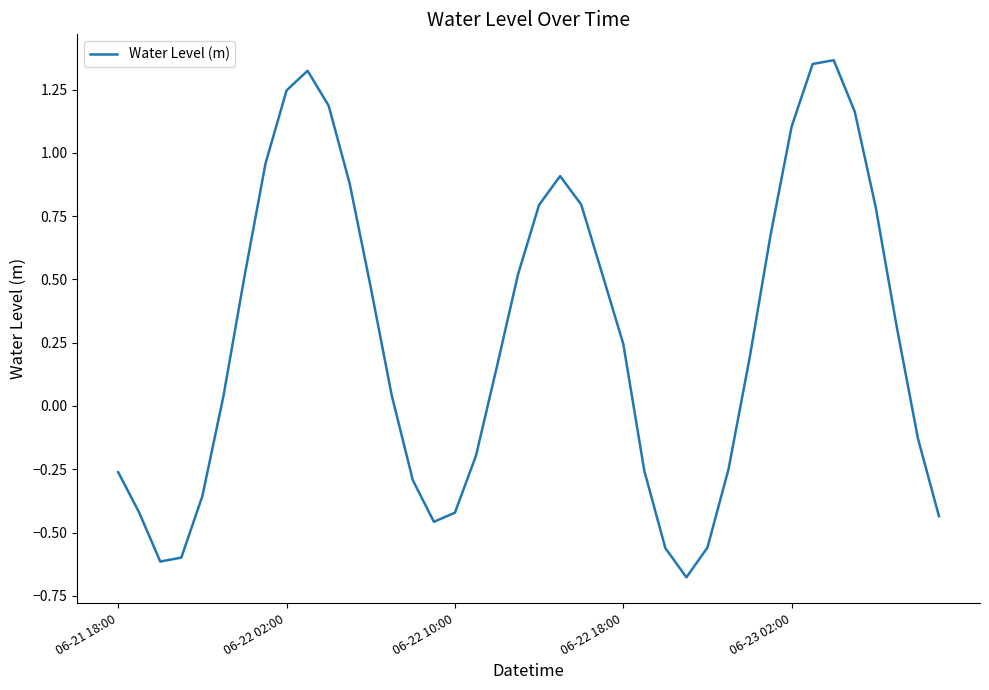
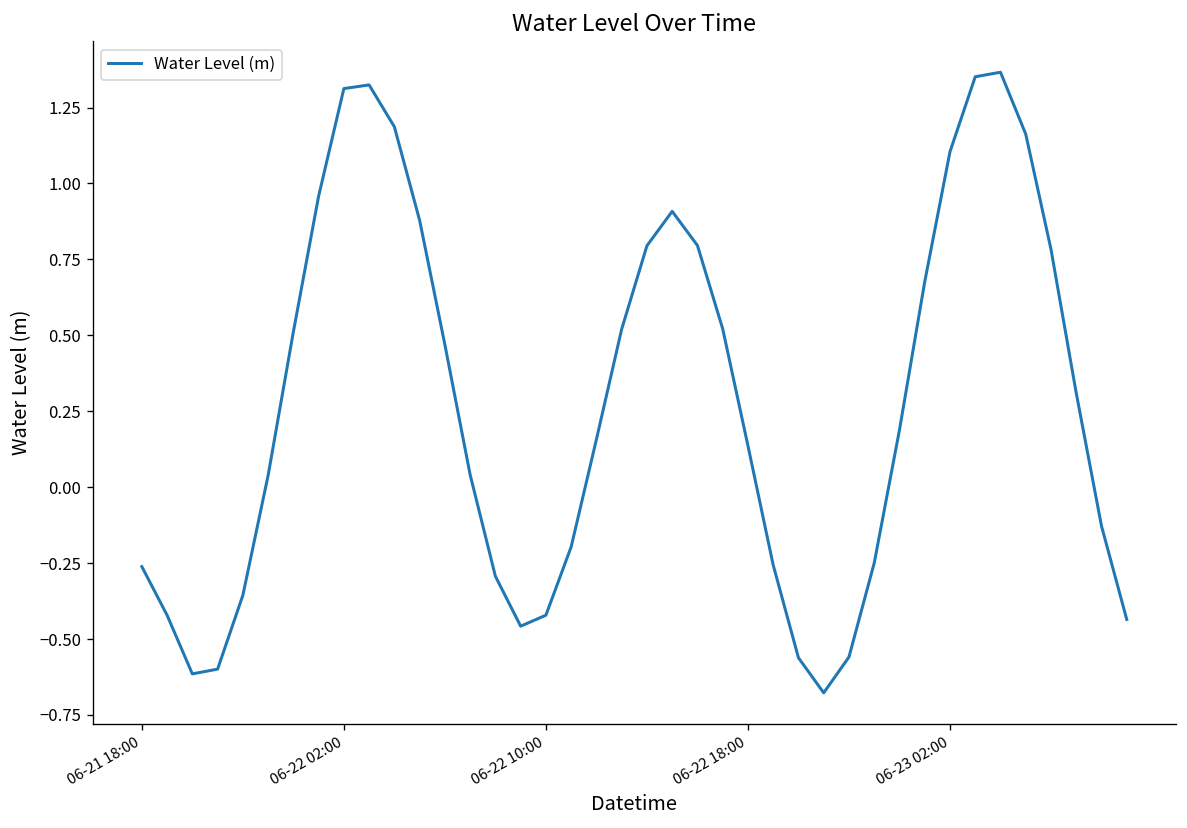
  {
    "06-21 18:00": -0.26,
-   "06-22 02:00": 1.25,
+   "06-22 02:00": 1.31,
    "06-22 10:00": -0.42,
-   "06-22 18:00": 0.25,
+   "06-22 18:00": 0.14,
    "06-23 02:00": 1.10
  }
